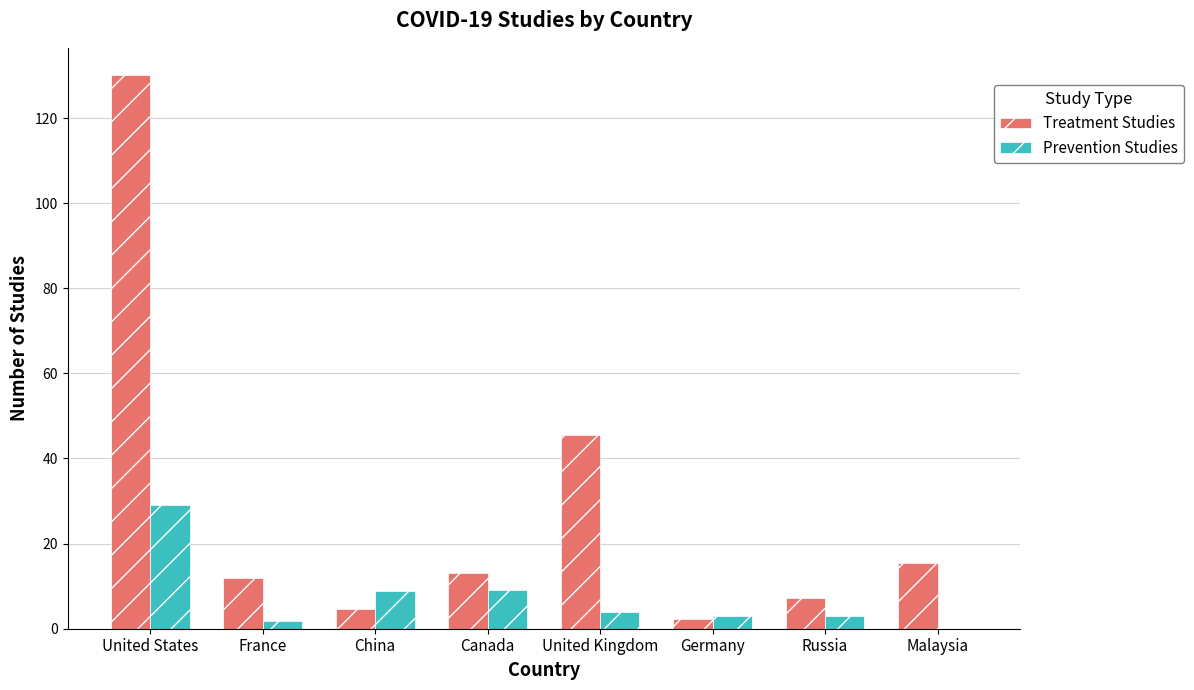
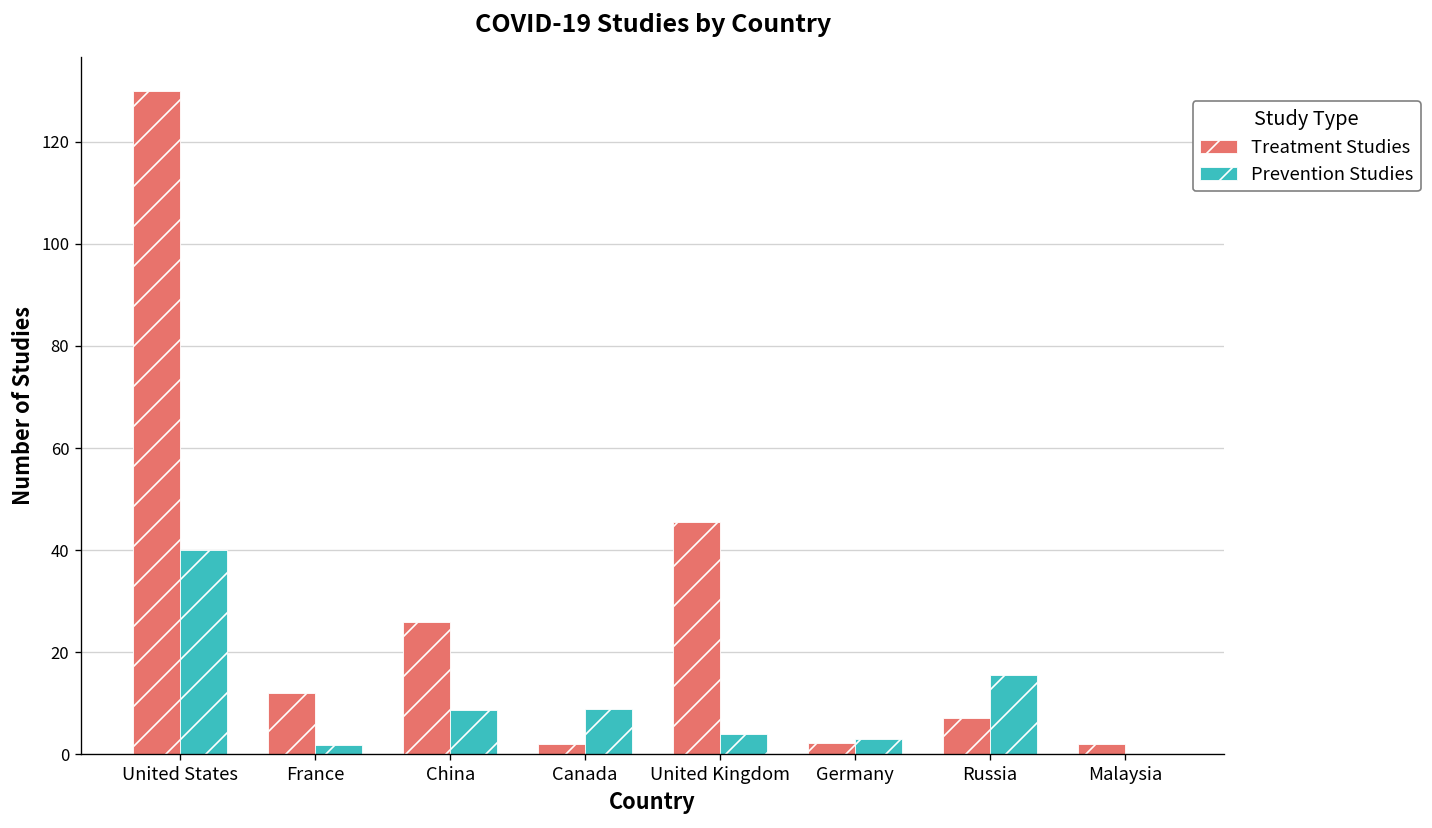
  {
    "Treatment Studies": {
      "United States": 130,
      "France": 12,
-     "China": 5,
-     "Canada": 13,
+     "China": 26,
+     "Canada": 2,
      "United Kingdom": 46,
      "Germany": 2,
      "Russia": 7,
-     "Malaysia": 16
+     "Malaysia": 2
    },
    "Prevention Studies": {
-     "United States": 29,
+     "United States": 40,
      "France": 2,
      "China": 9,
      "Canada": 9,
      "United Kingdom": 4,
      "Germany": 3,
-     "Russia": 3,
+     "Russia": 16,
      "Malaysia": 0
    }
  }
